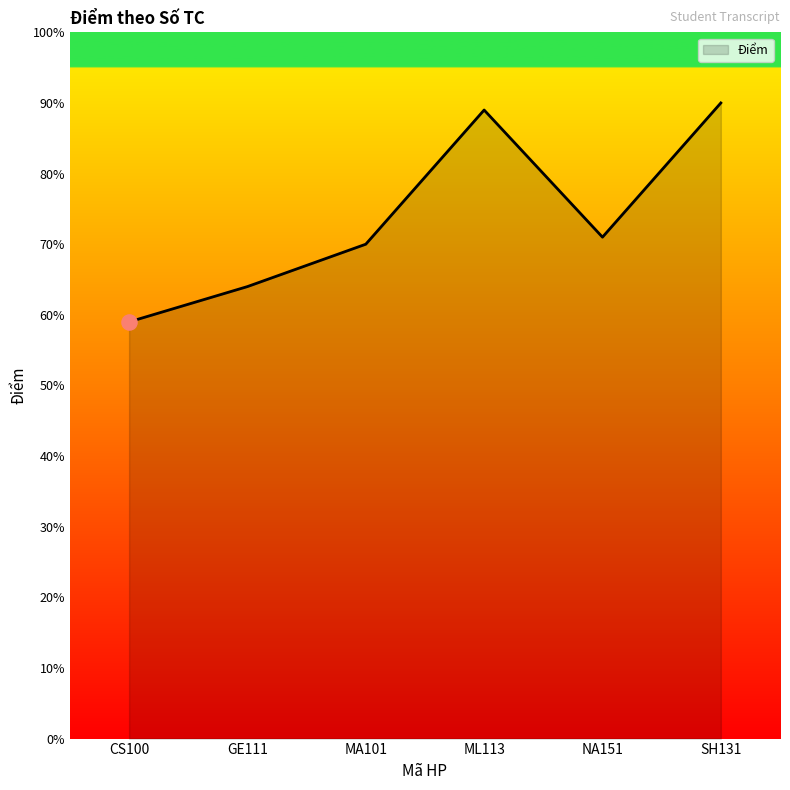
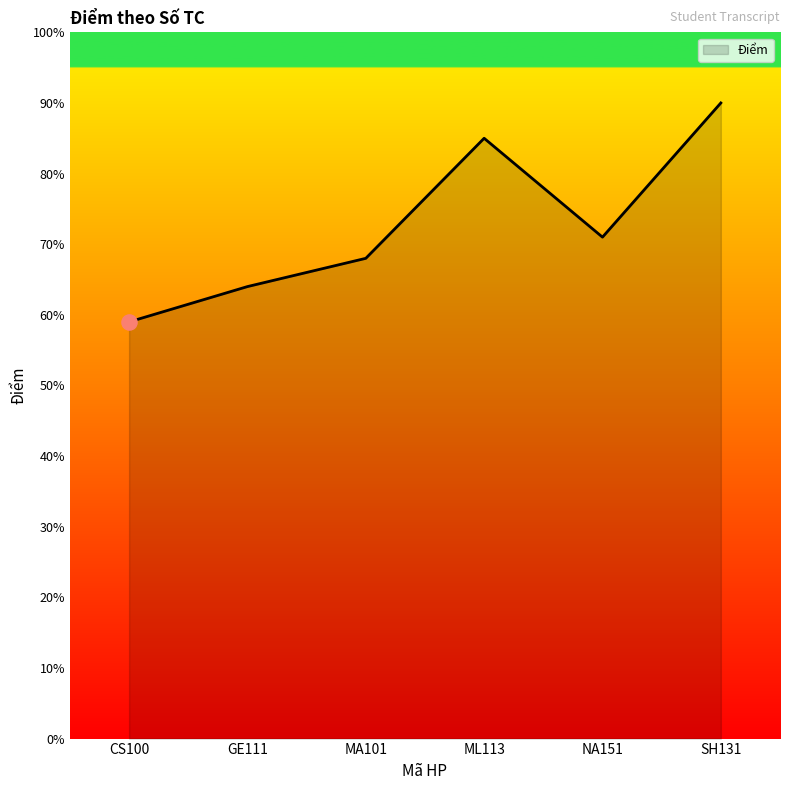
  {
    "Điểm": {
      "GE111": "64%",
-     "MA101": "70%",
-     "ML113": "89%",
+     "MA101": "68%",
+     "ML113": "85%",
      "NA151": "71%",
      "SH131": "90%"
    }
  }
